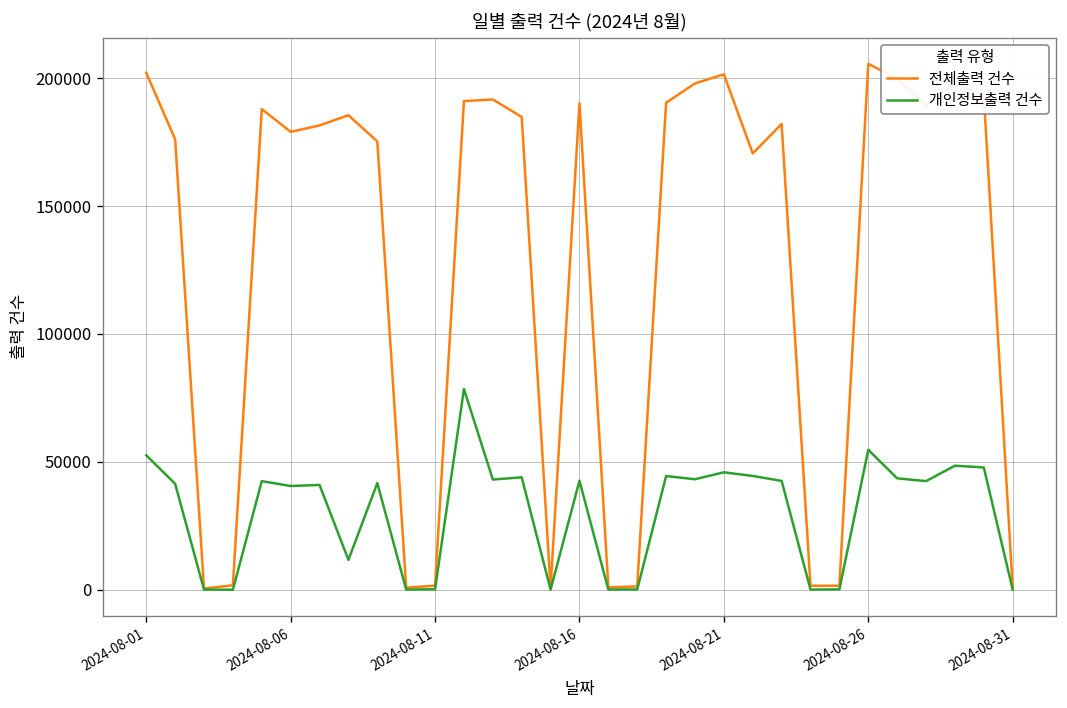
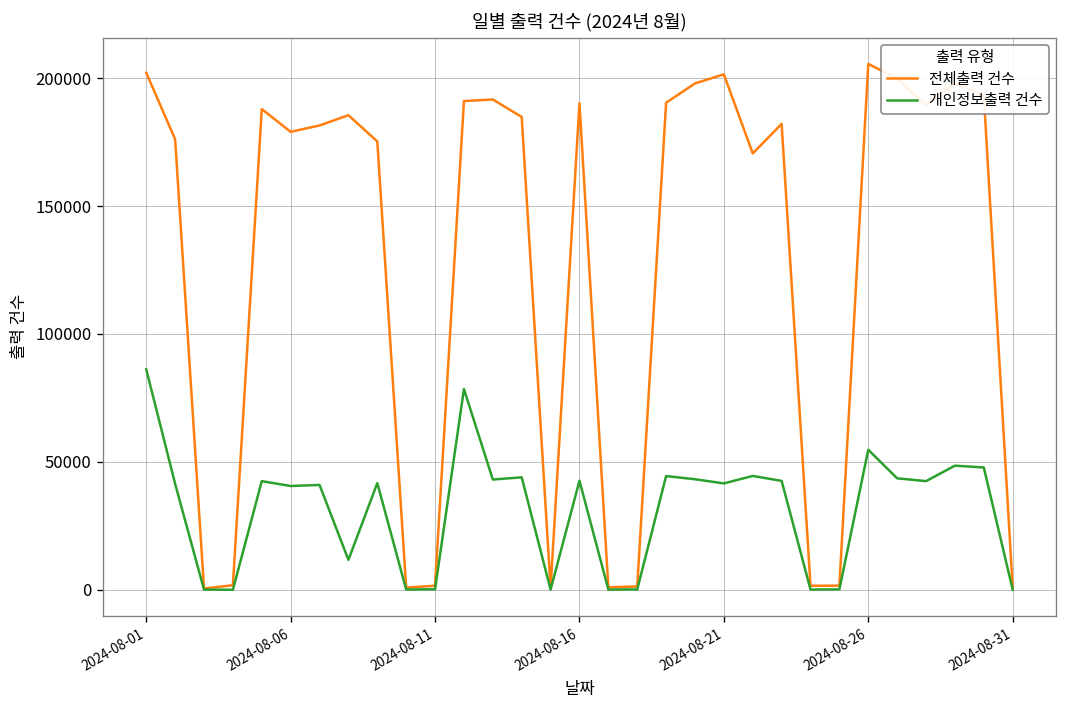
  {
    "전체출력 건수": {
      "2024-08-01": 202000,
      "2024-08-06": 179000,
      "2024-08-11": 2000,
      "2024-08-16": 190000,
      "2024-08-21": 201000,
      "2024-08-26": 206000
    },
    "개인정보출력 건수": {
-     "2024-08-01": 53000,
+     "2024-08-01": 86000,
      "2024-08-06": 41000,
      "2024-08-11": 0,
      "2024-08-16": 43000,
-     "2024-08-21": 46000,
+     "2024-08-21": 42000,
      "2024-08-26": 55000
    }
  }
